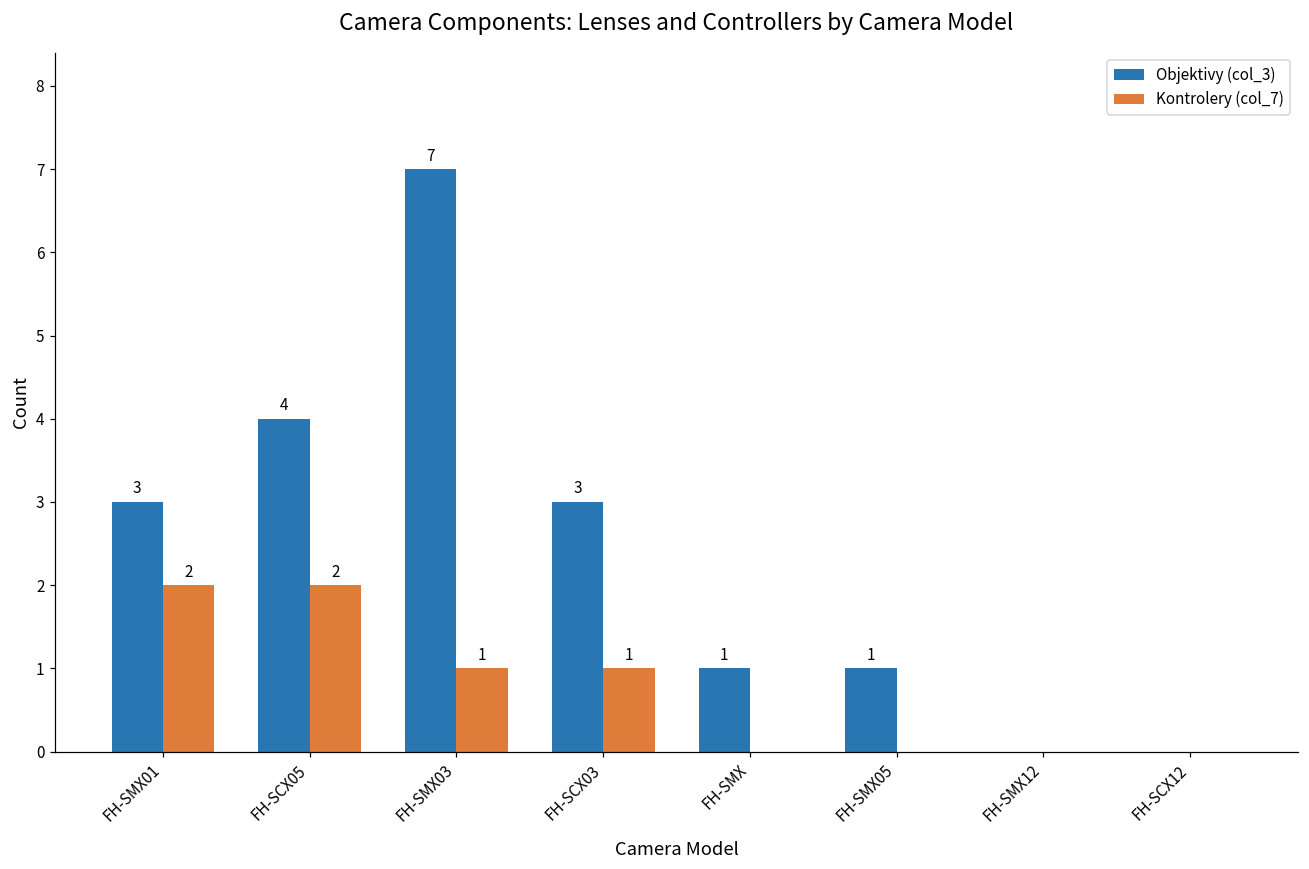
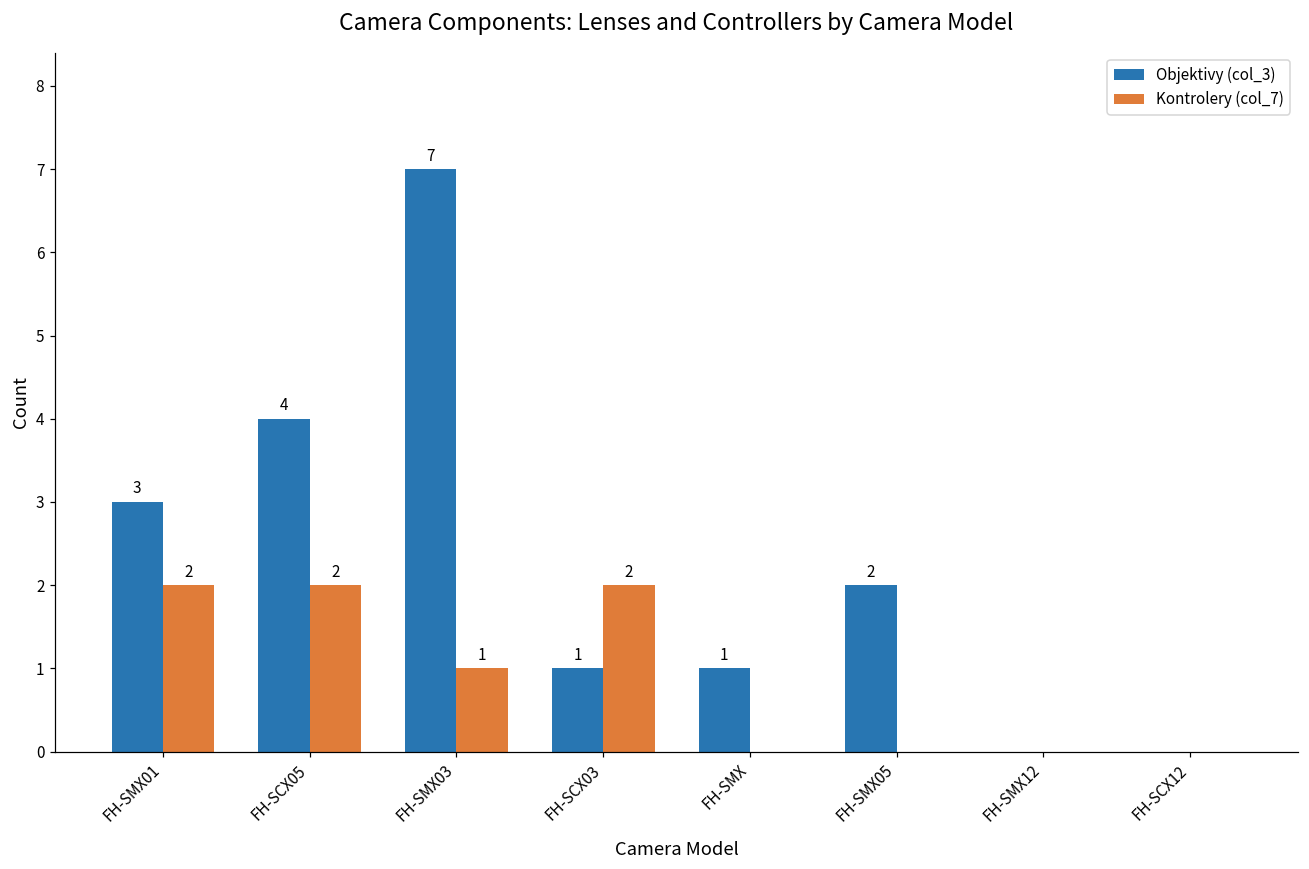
  {
    "Objektivy (col_3)": {
      "FH-SMX01": 3,
      "FH-SCX05": 4,
      "FH-SMX03": 7,
-     "FH-SCX03": 3,
+     "FH-SCX03": 1,
      "FH-SMX": 1,
-     "FH-SMX05": 1
+     "FH-SMX05": 2
    },
    "Kontrolery (col_7)": {
      "FH-SMX01": 2,
      "FH-SCX05": 2,
      "FH-SMX03": 1,
-     "FH-SCX03": 1
+     "FH-SCX03": 2
    }
  }
